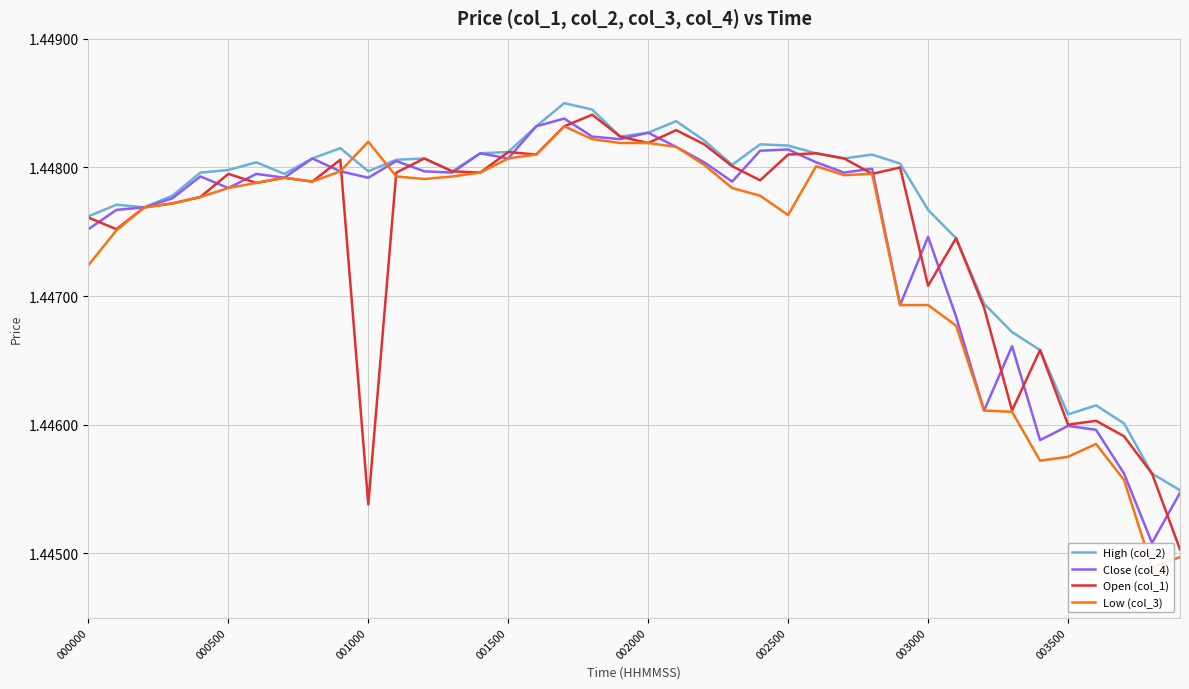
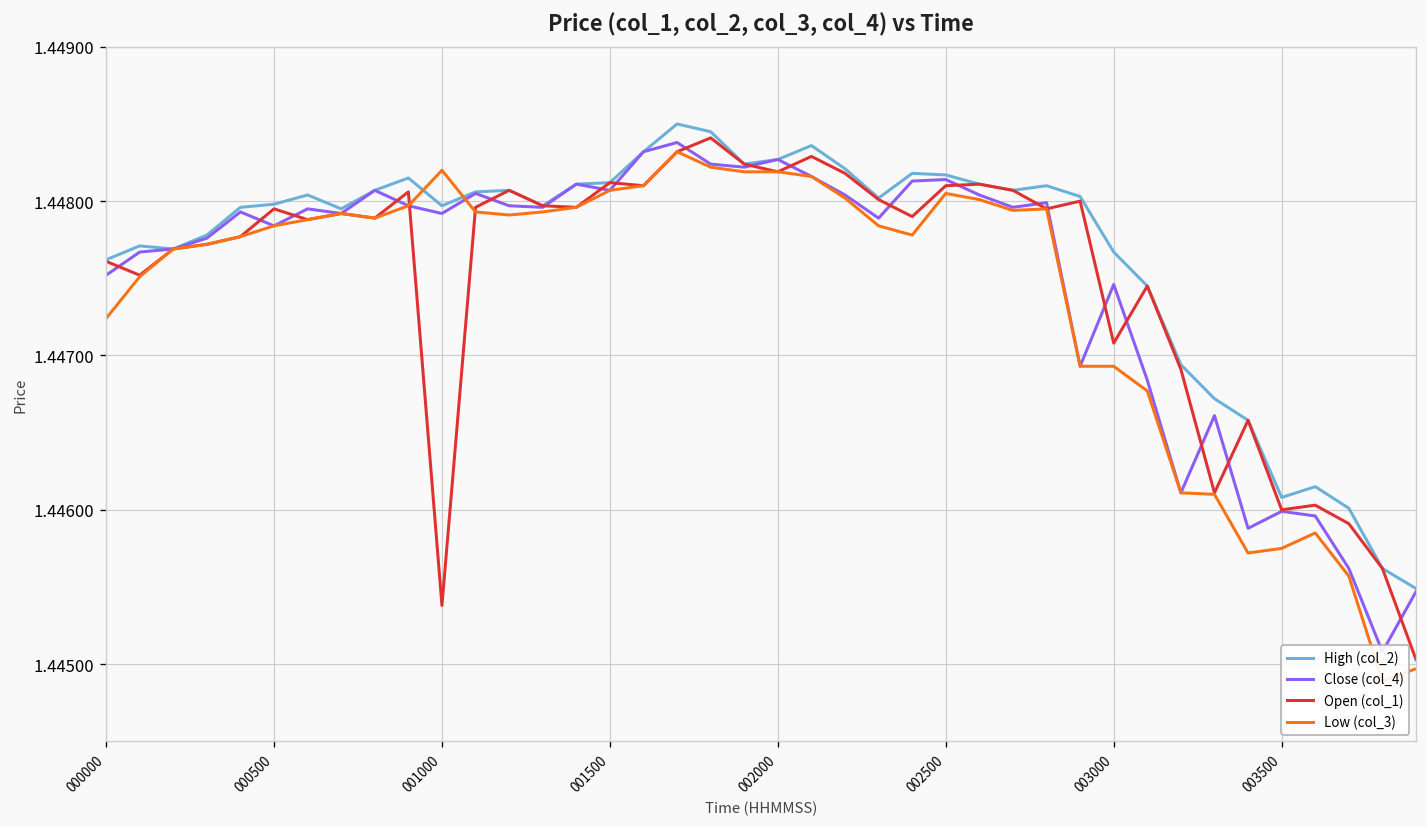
  {
    "High (col_2)": {
      "000500": 1.44798,
      "001000": 1.44797,
      "002500": 1.44817,
      "003000": 1.44767,
      "003500": 1.44608
    },
    "Close (col_4)": {
      "000000": 1.44752,
      "001000": 1.44792,
      "002500": 1.44814,
      "003000": 1.44746
    },
    "Open (col_1)": {
      "000500": 1.44795,
      "001000": 1.44538,
      "002500": 1.44810,
      "003000": 1.44708
    },
    "Low (col_3)": {
      "000000": 1.44724,
      "001000": 1.44820,
-     "002500": 1.44763,
+     "002500": 1.44805,
      "003000": 1.44693,
      "003500": 1.44575
    }
  }
